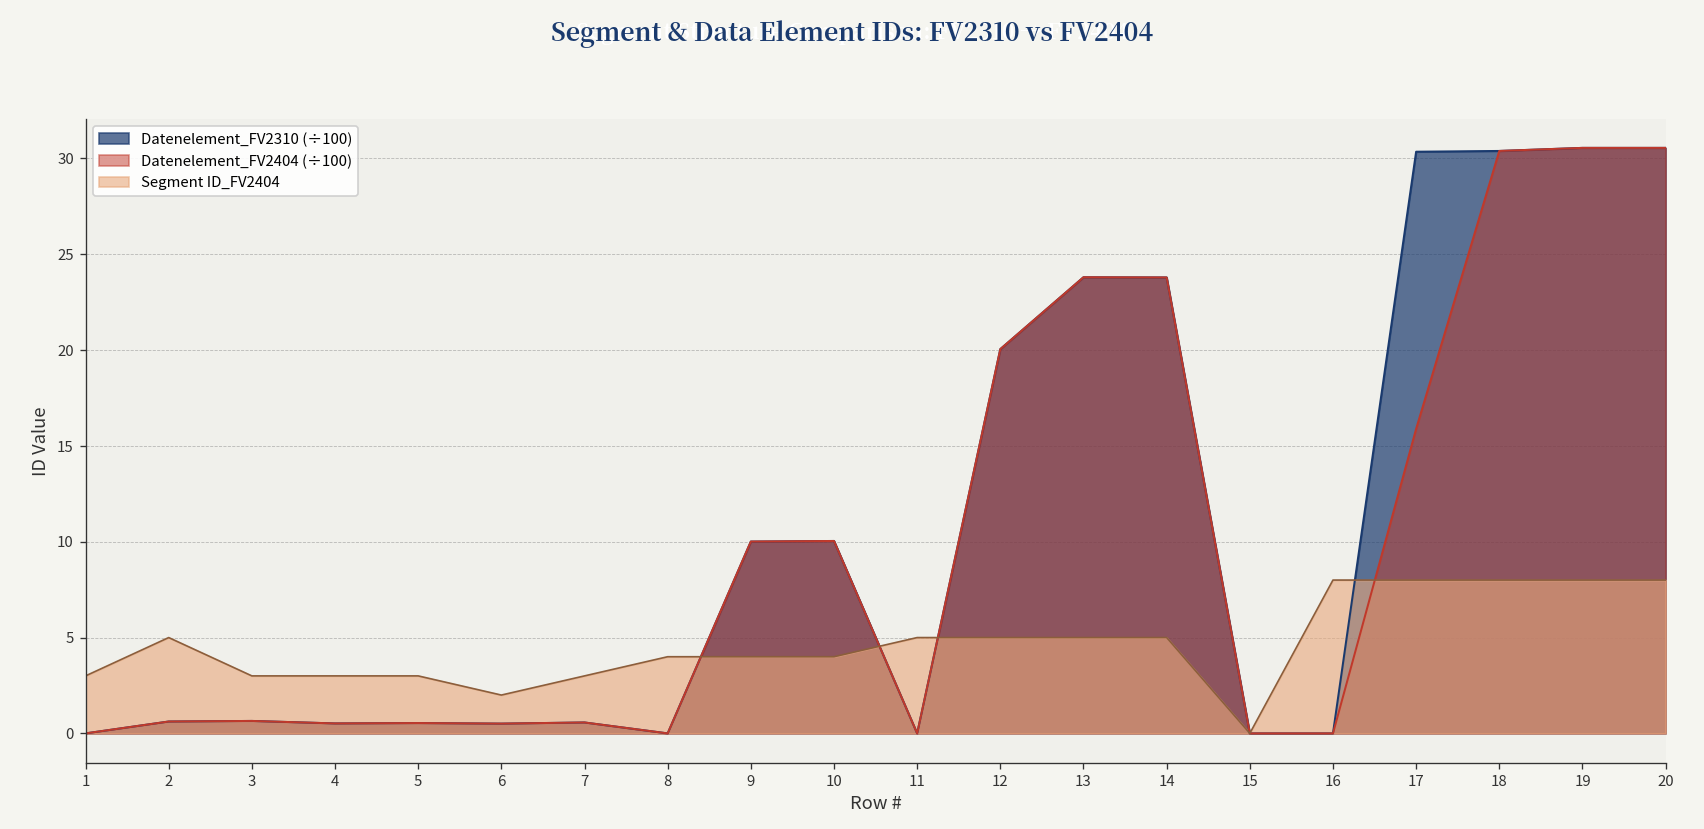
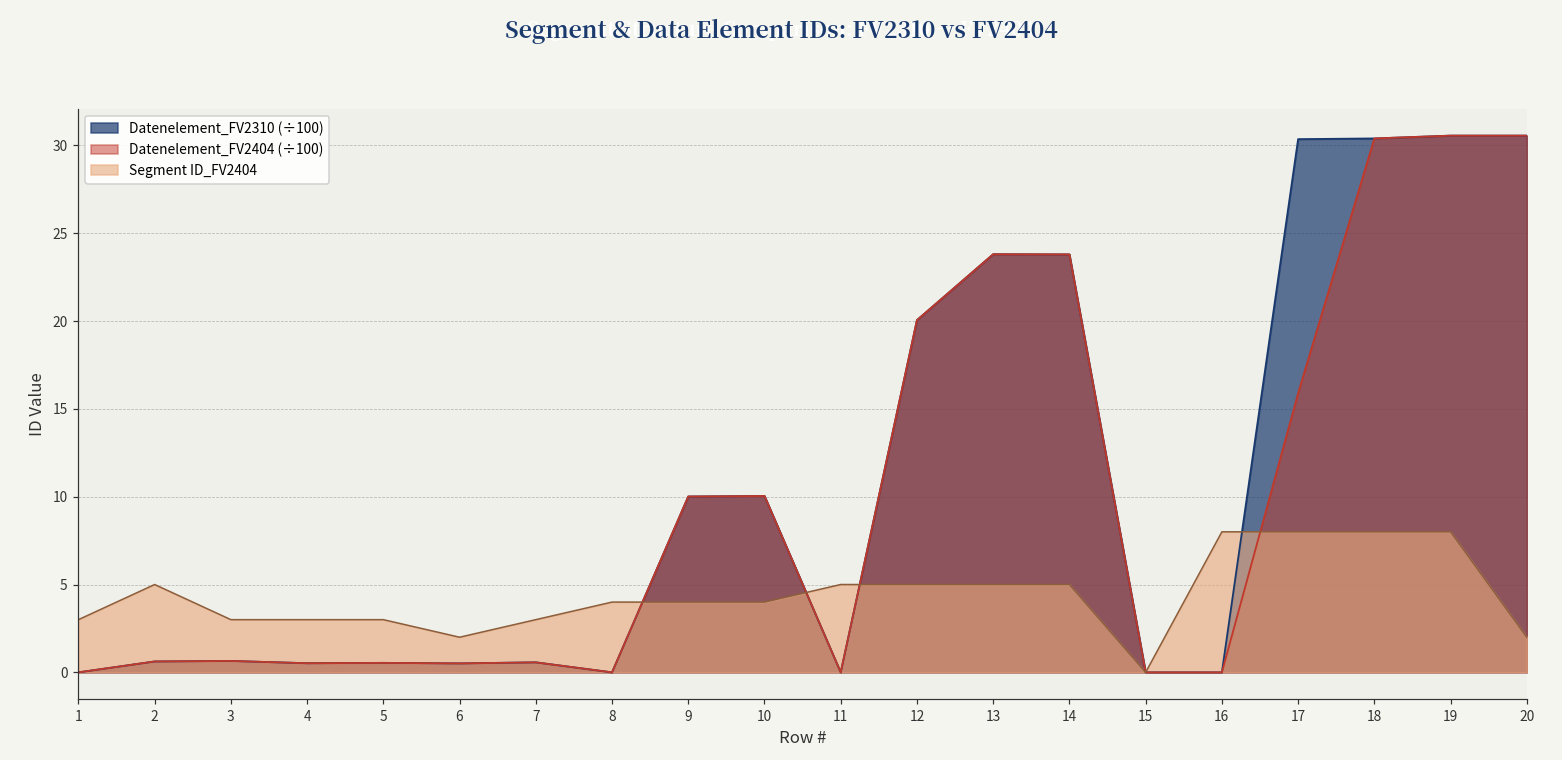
  {
    "Datenelement_FV2310 (÷100)": {
      "17": 30.4
    },
    "Datenelement_FV2404 (÷100)": {
      "17": 16
    },
    "Segment ID_FV2404": {
      "1": 3,
      "2": 5,
      "3": 3,
      "4": 3,
      "5": 3,
      "6": 2,
      "7": 3,
      "8": 4,
      "9": 4,
      "10": 4,
      "11": 5,
      "12": 5,
      "13": 5,
      "14": 5,
      "16": 8,
      "17": 8,
      "18": 8,
      "19": 8,
-     "20": 8
+     "20": 2
    }
  }
